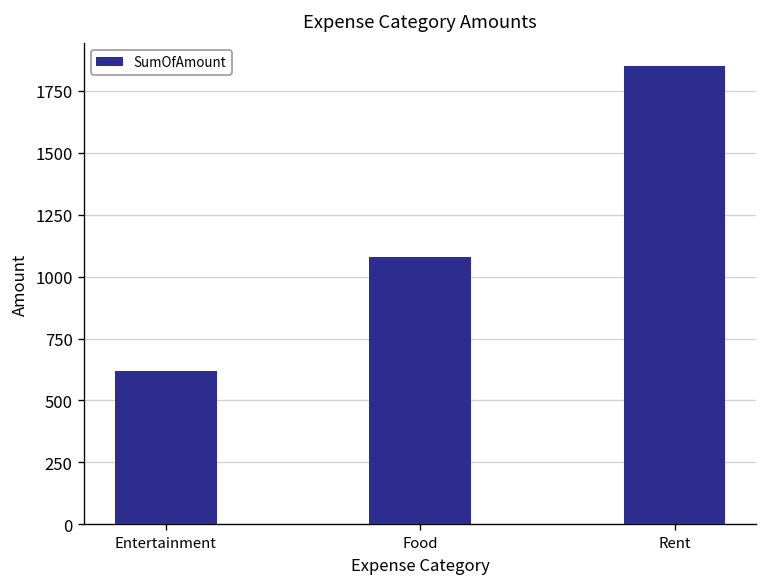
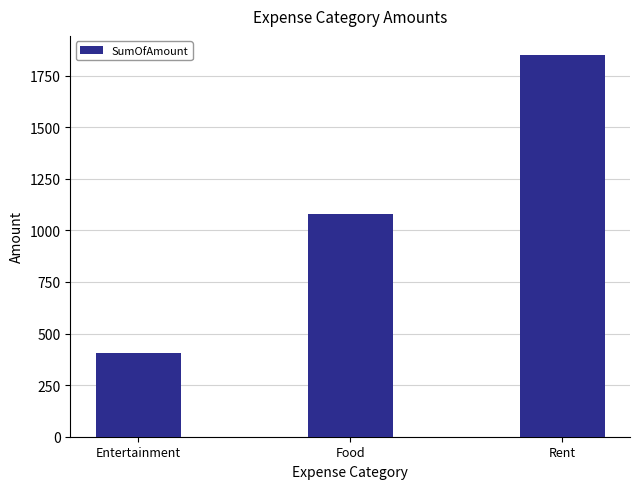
  {
-   "Entertainment": 620,
+   "Entertainment": 410,
    "Food": 1080,
    "Rent": 1850
  }
